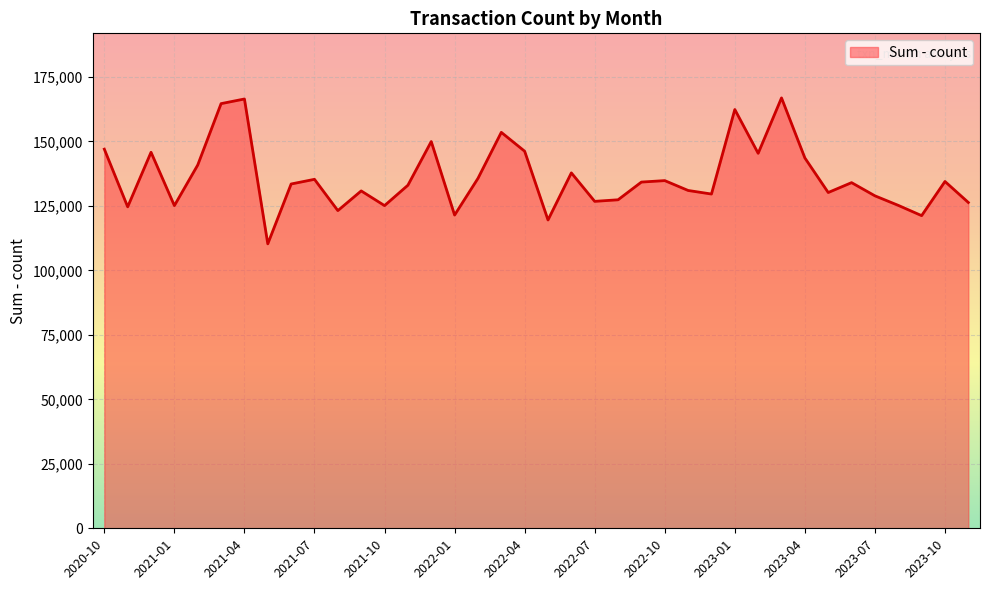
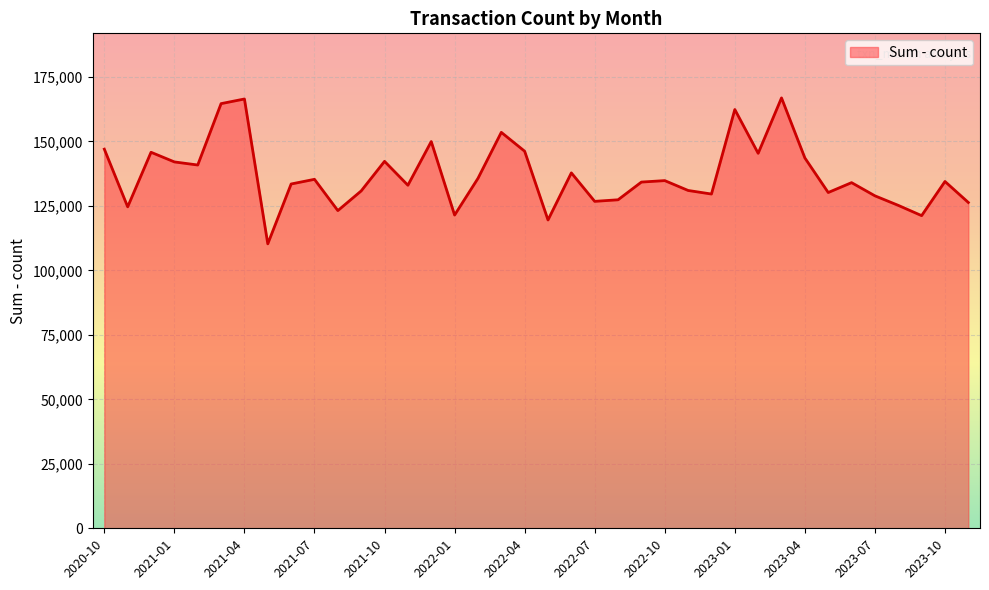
  {
    "2020-10": "147,000",
-   "2021-01": "125,000",
+   "2021-01": "142,000",
    "2021-04": "166,000",
    "2021-07": "135,000",
-   "2021-10": "125,000",
+   "2021-10": "142,000",
    "2022-01": "121,000",
    "2022-04": "146,000",
    "2022-07": "127,000",
    "2022-10": "135,000",
    "2023-01": "162,000",
    "2023-04": "144,000",
    "2023-07": "129,000",
    "2023-10": "134,000"
  }
